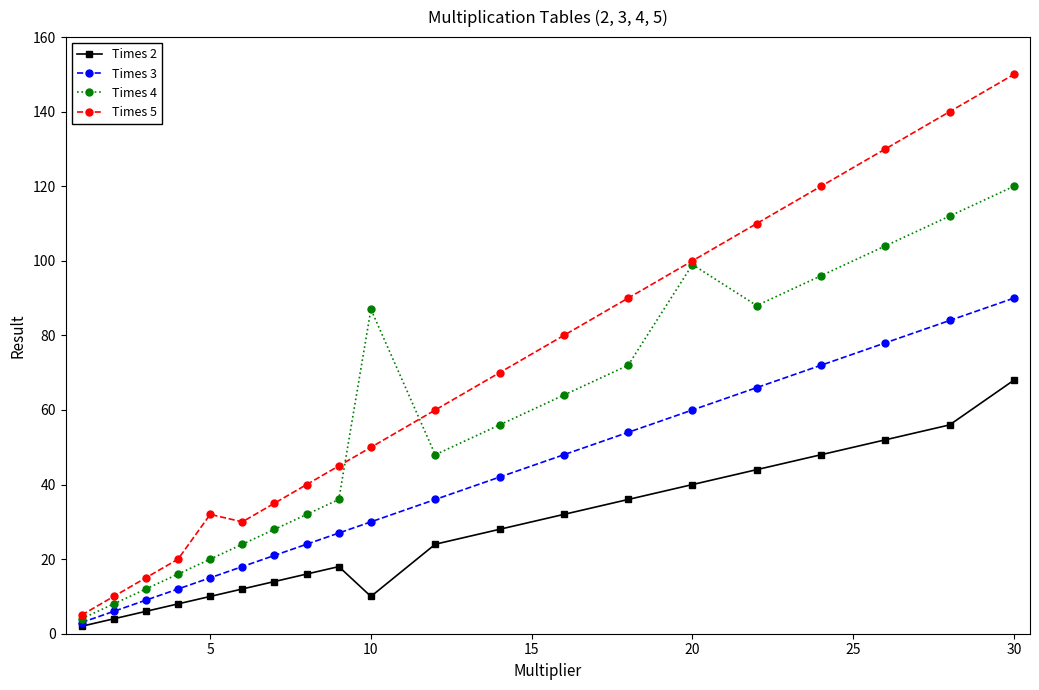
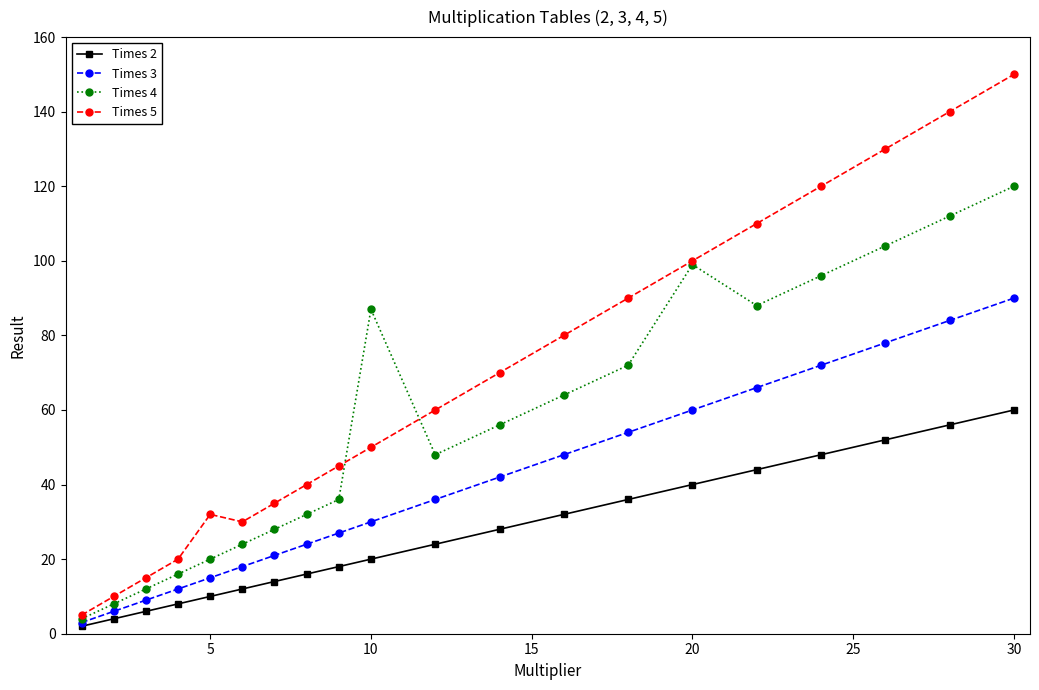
  {
    "Times 2": {
      "5": 10,
-     "10": 10,
+     "10": 20,
      "20": 40,
-     "30": 68
+     "30": 60
    },
    "Times 3": {
      "5": 15,
      "10": 30,
      "20": 60,
      "30": 90
    },
    "Times 4": {
      "5": 20,
      "10": 87,
      "20": 99,
      "30": 120
    },
    "Times 5": {
      "5": 32,
      "10": 50,
      "20": 100,
      "30": 150
    }
  }
